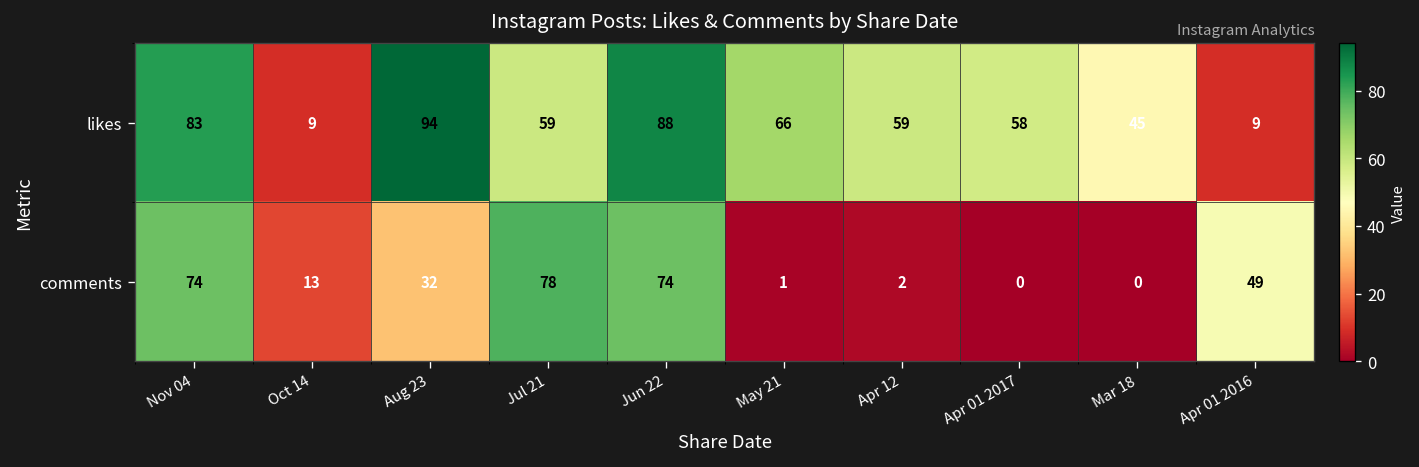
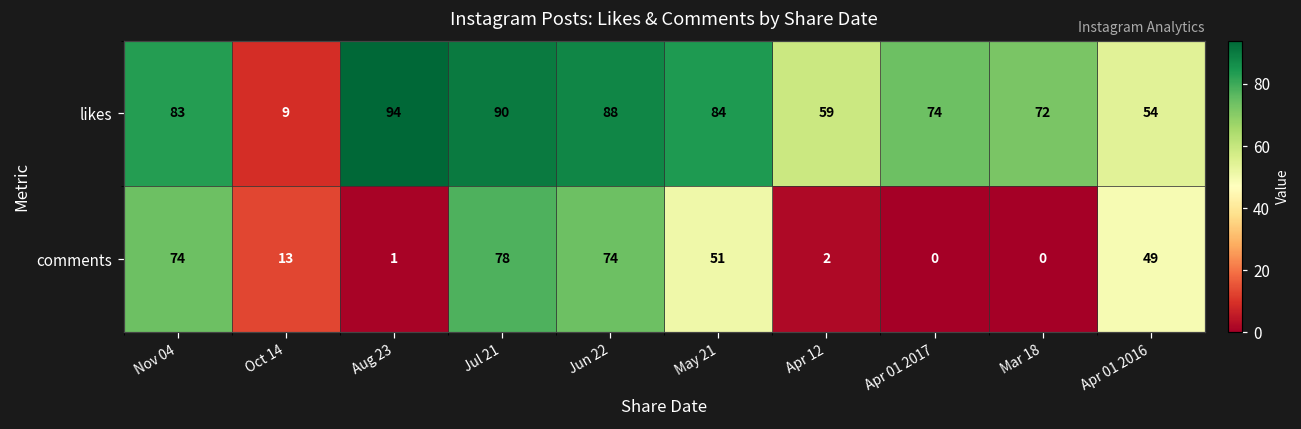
  {
    "likes": {
      "Nov 04": 83,
      "Oct 14": 9,
      "Aug 23": 94,
-     "Jul 21": 59,
+     "Jul 21": 90,
      "Jun 22": 88,
-     "May 21": 66,
+     "May 21": 84,
      "Apr 12": 59,
-     "Apr 01 2017": 58,
-     "Mar 18": 45,
-     "Apr 01 2016": 9
+     "Apr 01 2017": 74,
+     "Mar 18": 72,
+     "Apr 01 2016": 54
    },
    "comments": {
      "Nov 04": 74,
      "Oct 14": 13,
-     "Aug 23": 32,
+     "Aug 23": 1,
      "Jul 21": 78,
      "Jun 22": 74,
-     "May 21": 1,
+     "May 21": 51,
      "Apr 12": 2,
      "Apr 01 2017": 0,
      "Mar 18": 0,
      "Apr 01 2016": 49
    }
  }
